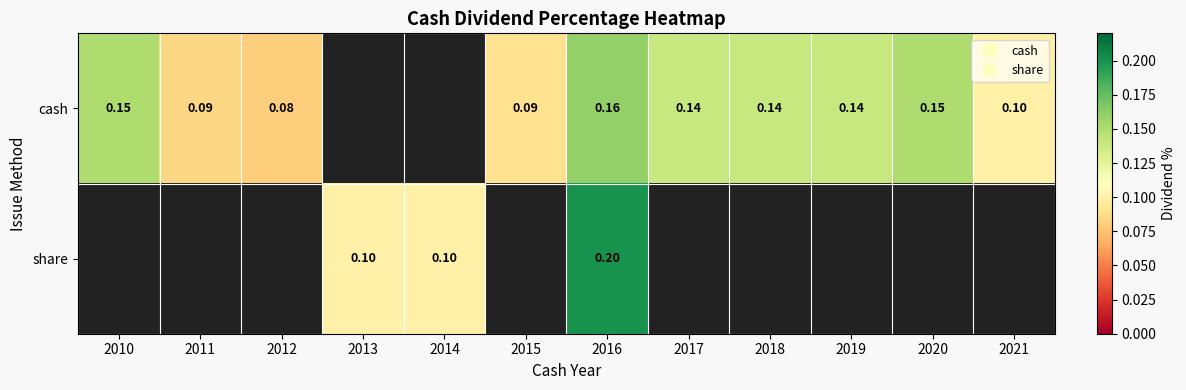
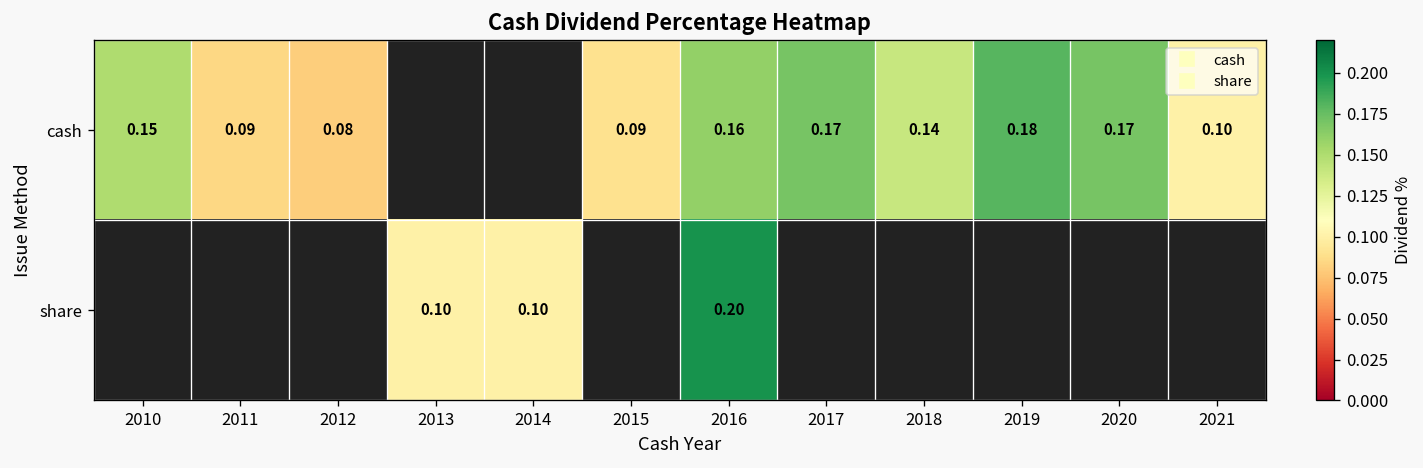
  {
    "cash": {
      "2010": 0.15,
      "2011": 0.09,
      "2012": 0.08,
      "2015": 0.09,
      "2016": 0.16,
-     "2017": 0.14,
+     "2017": 0.17,
      "2018": 0.14,
-     "2019": 0.14,
-     "2020": 0.15,
+     "2019": 0.18,
+     "2020": 0.17,
      "2021": 0.10
    },
    "share": {
      "2013": 0.10,
      "2014": 0.10,
      "2016": 0.20
    }
  }
